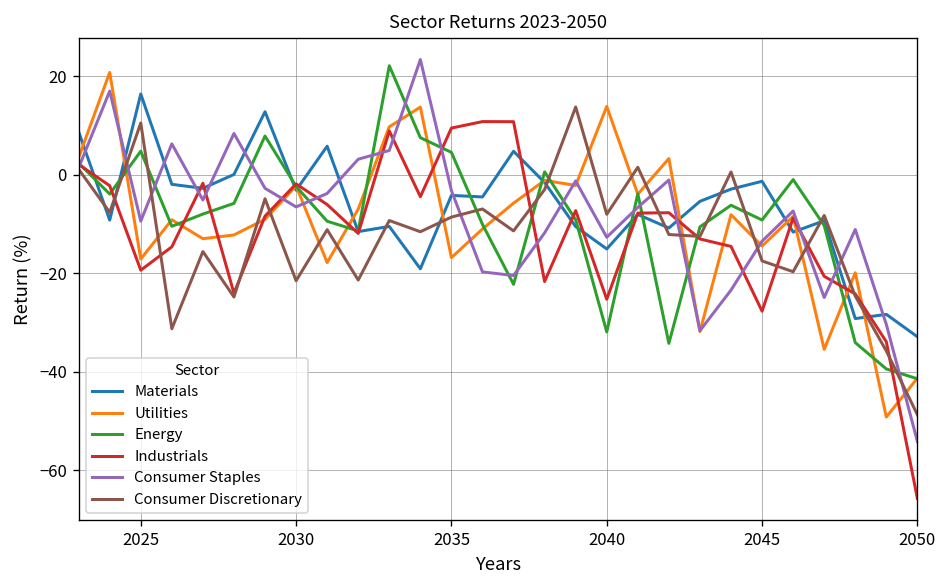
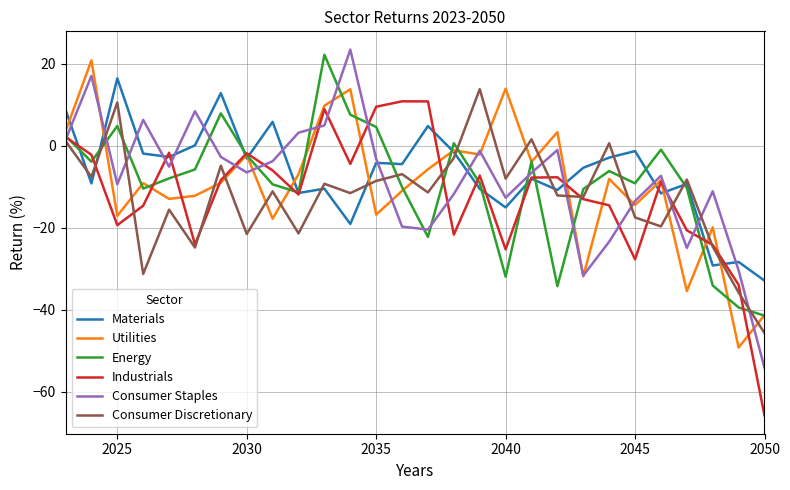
  {
    "Materials": {
      "2025": 16,
      "2030": -3,
      "2035": -4,
      "2040": -15,
      "2045": -1,
      "2050": -33
    },
    "Utilities": {
      "2025": -17,
      "2035": -17,
      "2040": 14,
      "2045": -14
    },
    "Energy": {
      "2025": 5,
      "2035": 5,
      "2040": -32,
      "2045": -9
    },
    "Industrials": {
      "2025": -19,
      "2035": 9,
      "2040": -25,
      "2045": -28,
      "2050": -66
    },
    "Consumer Staples": {
      "2025": -9,
      "2030": -7,
      "2035": -3,
      "2040": -13,
      "2045": -13,
      "2050": -54
    },
    "Consumer Discretionary": {
      "2025": 11,
      "2030": -22,
      "2035": -9,
      "2040": -8,
      "2045": -17,
-     "2050": -49
+     "2050": -46
    }
  }
